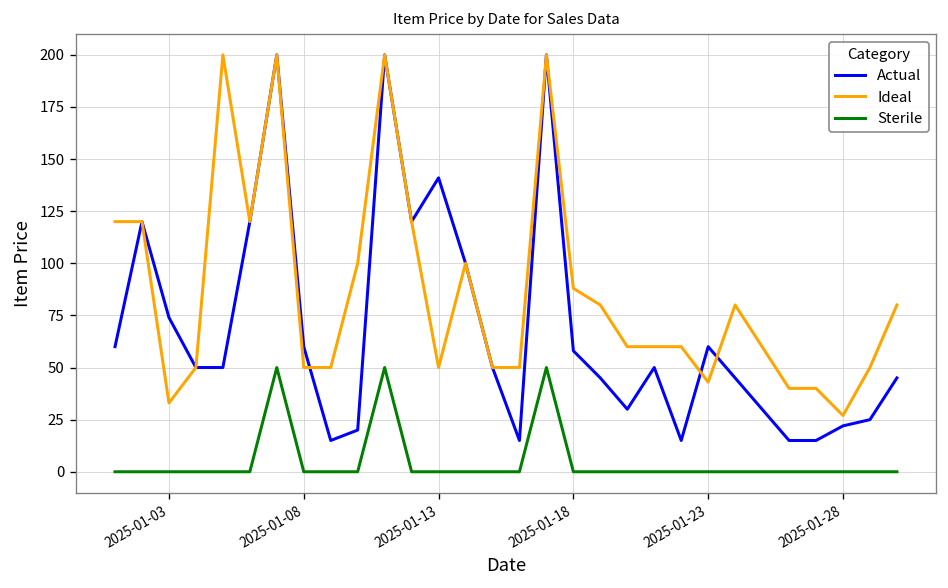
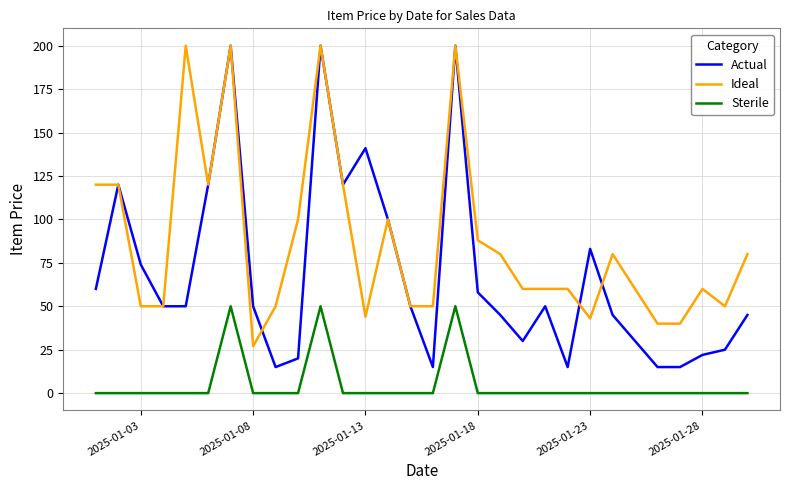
  {
    "Actual": {
      "2025-01-03": 74,
-     "2025-01-08": 60,
+     "2025-01-08": 50,
      "2025-01-13": 141,
      "2025-01-18": 58,
-     "2025-01-23": 60,
+     "2025-01-23": 83,
      "2025-01-28": 22
    },
    "Ideal": {
-     "2025-01-03": 33,
-     "2025-01-08": 50,
-     "2025-01-13": 50,
+     "2025-01-03": 50,
+     "2025-01-08": 27,
+     "2025-01-13": 44,
      "2025-01-18": 88,
      "2025-01-23": 43,
-     "2025-01-28": 27
+     "2025-01-28": 60
    },
    "Sterile": {
      "2025-01-03": 0,
      "2025-01-08": 0,
      "2025-01-13": 0,
      "2025-01-18": 0,
      "2025-01-23": 0,
      "2025-01-28": 0
    }
  }
